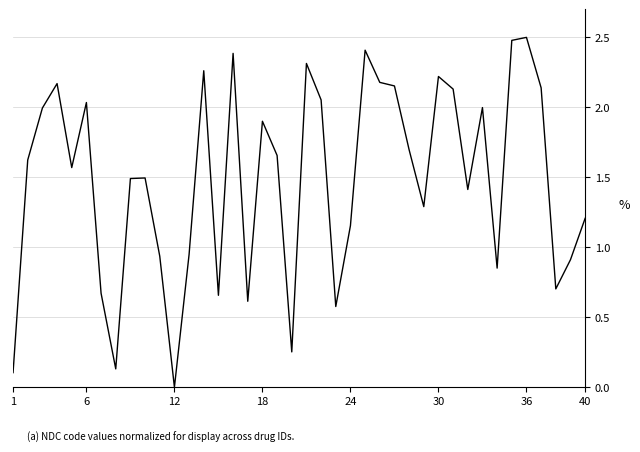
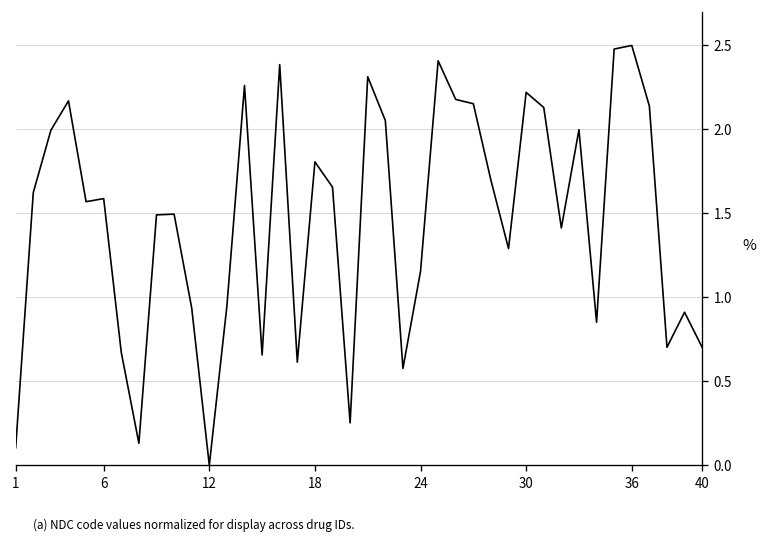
  {
    "1": 0.10,
-   "6": 2.03,
+   "6": 1.59,
    "12": 0.00,
-   "18": 1.90,
+   "18": 1.81,
    "24": 1.15,
    "30": 2.22,
    "36": 2.50,
-   "40": 1.21
+   "40": 0.70
  }
